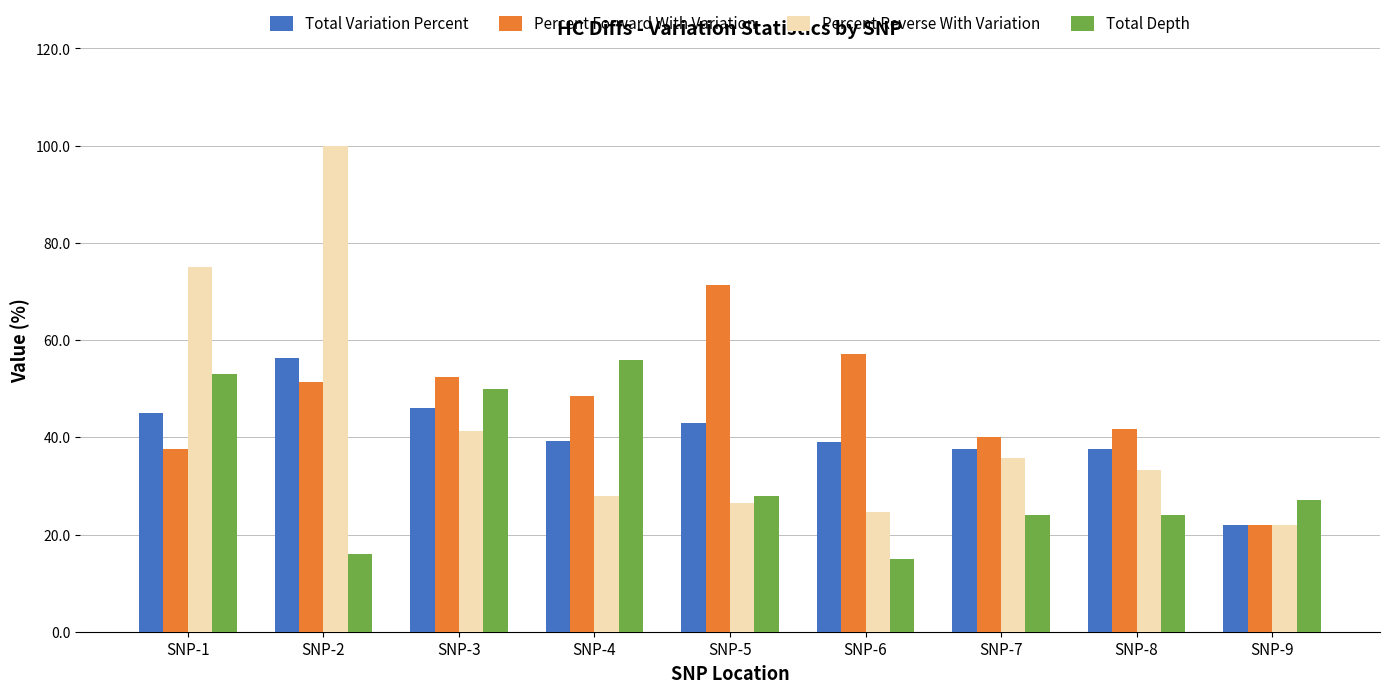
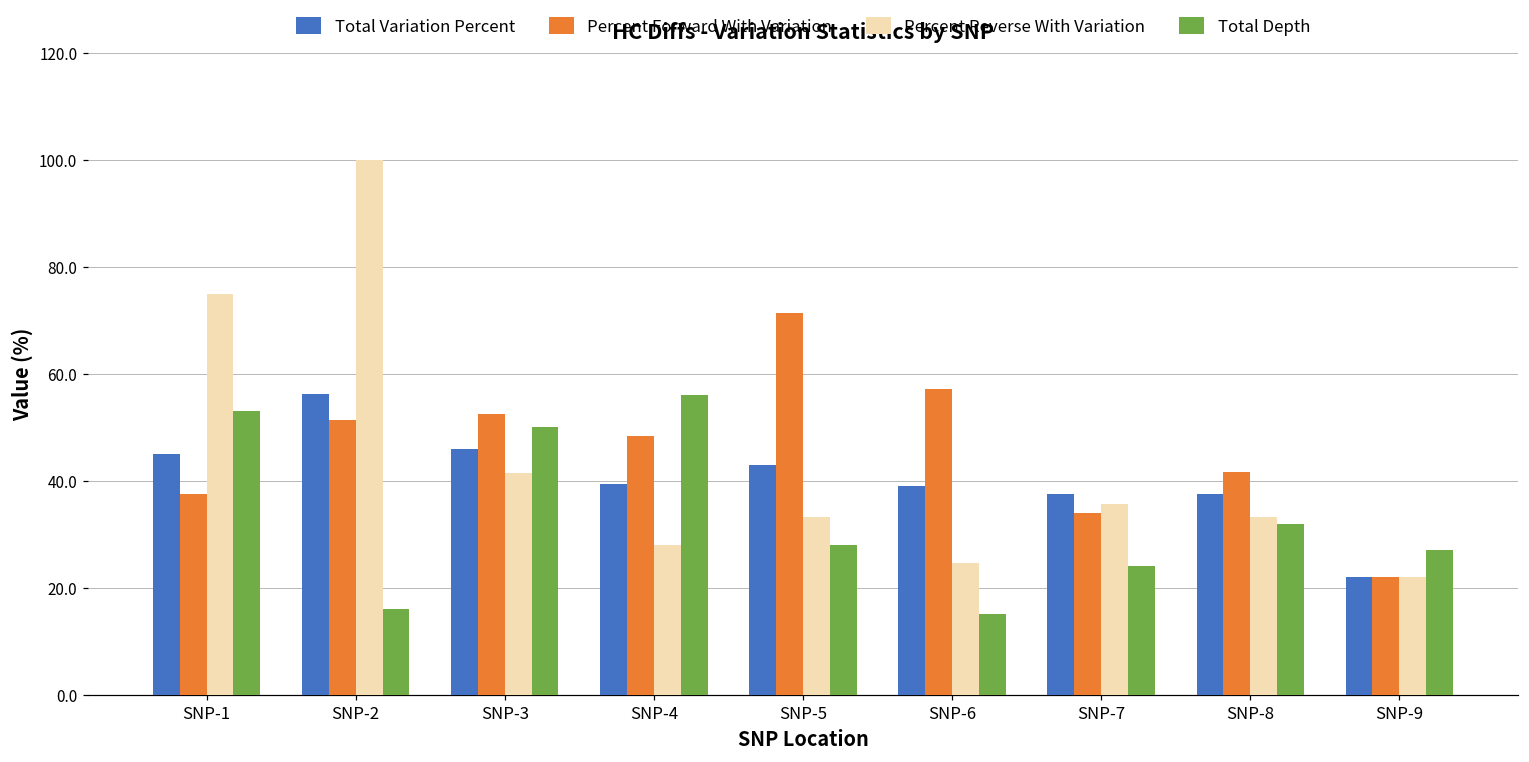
  {
    "Total Variation Percent": {
      "SNP-1": 45,
      "SNP-2": 56,
      "SNP-3": 46,
      "SNP-4": 39,
      "SNP-5": 43,
      "SNP-6": 39,
      "SNP-7": 38,
      "SNP-8": 38,
      "SNP-9": 22
    },
    "Percent Forward With Variation": {
      "SNP-1": 38,
      "SNP-2": 51,
      "SNP-3": 52,
      "SNP-4": 48,
      "SNP-5": 71,
      "SNP-6": 57,
-     "SNP-7": 40,
+     "SNP-7": 34,
      "SNP-8": 42,
      "SNP-9": 22
    },
    "Percent Reverse With Variation": {
      "SNP-1": 75,
      "SNP-2": 100,
      "SNP-3": 41,
      "SNP-4": 28,
-     "SNP-5": 26,
+     "SNP-5": 33,
      "SNP-6": 25,
      "SNP-7": 36,
      "SNP-8": 33,
      "SNP-9": 22
    },
    "Total Depth": {
      "SNP-1": 53,
      "SNP-2": 16,
      "SNP-3": 50,
      "SNP-4": 56,
      "SNP-5": 28,
      "SNP-6": 15,
      "SNP-7": 24,
-     "SNP-8": 24,
+     "SNP-8": 32,
      "SNP-9": 27
    }
  }
